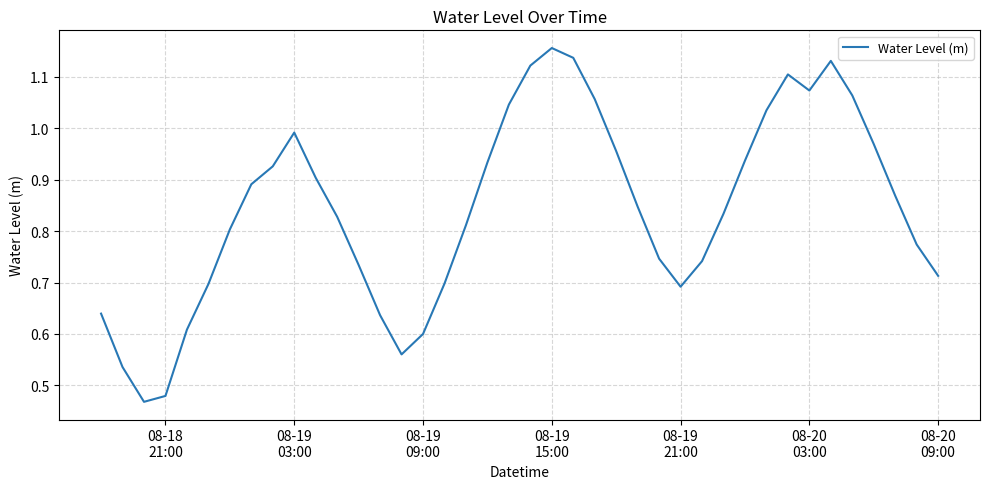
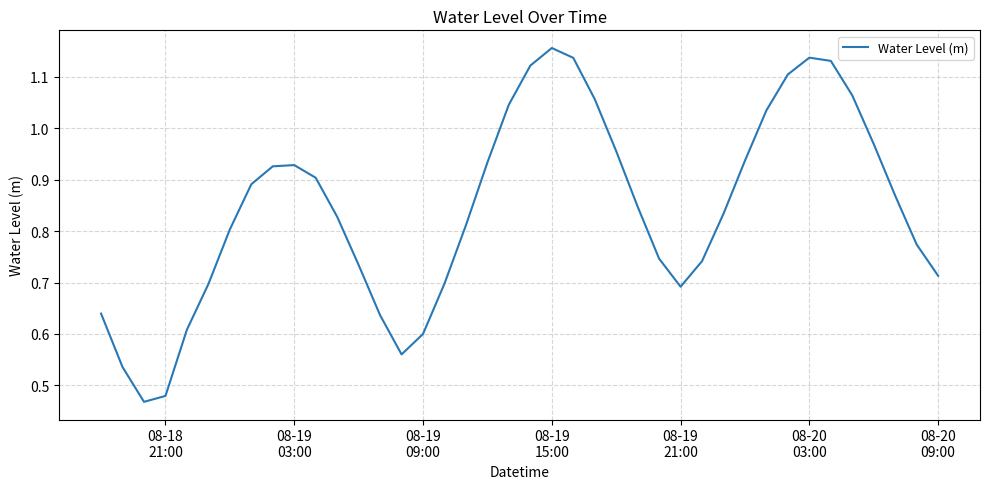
  {
    "08-18 21:00": 0.48,
-   "08-19 03:00": 0.99,
+   "08-19 03:00": 0.93,
    "08-19 09:00": 0.60,
    "08-19 15:00": 1.16,
    "08-19 21:00": 0.69,
-   "08-20 03:00": 1.07,
+   "08-20 03:00": 1.14,
    "08-20 09:00": 0.71
  }
